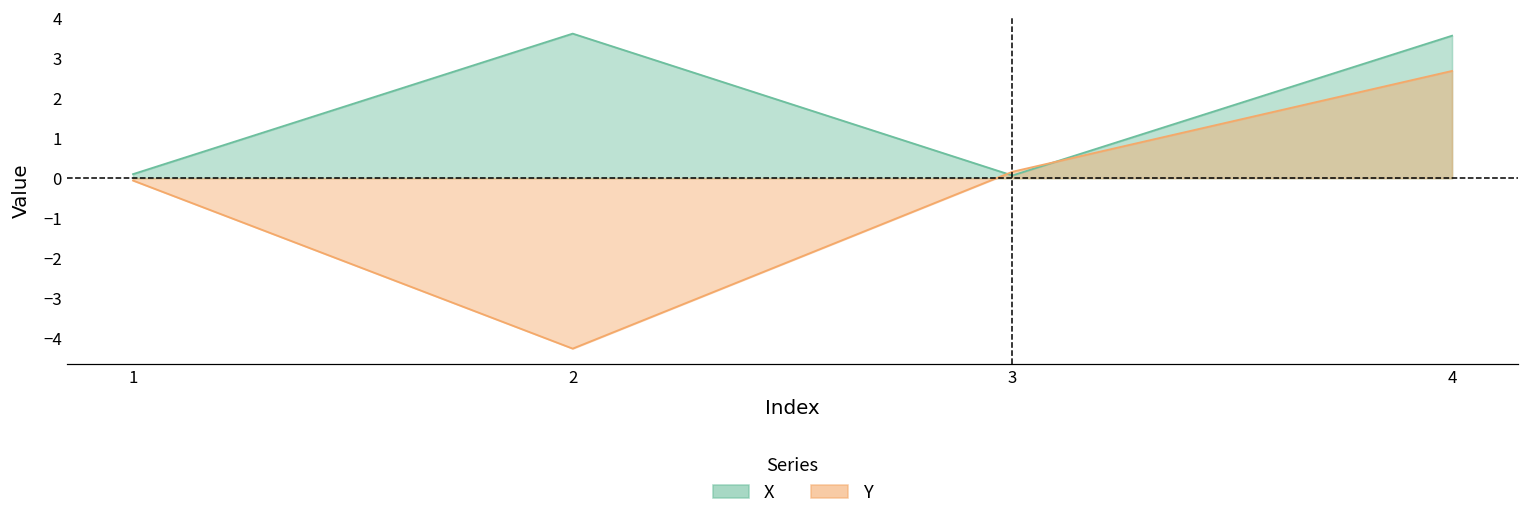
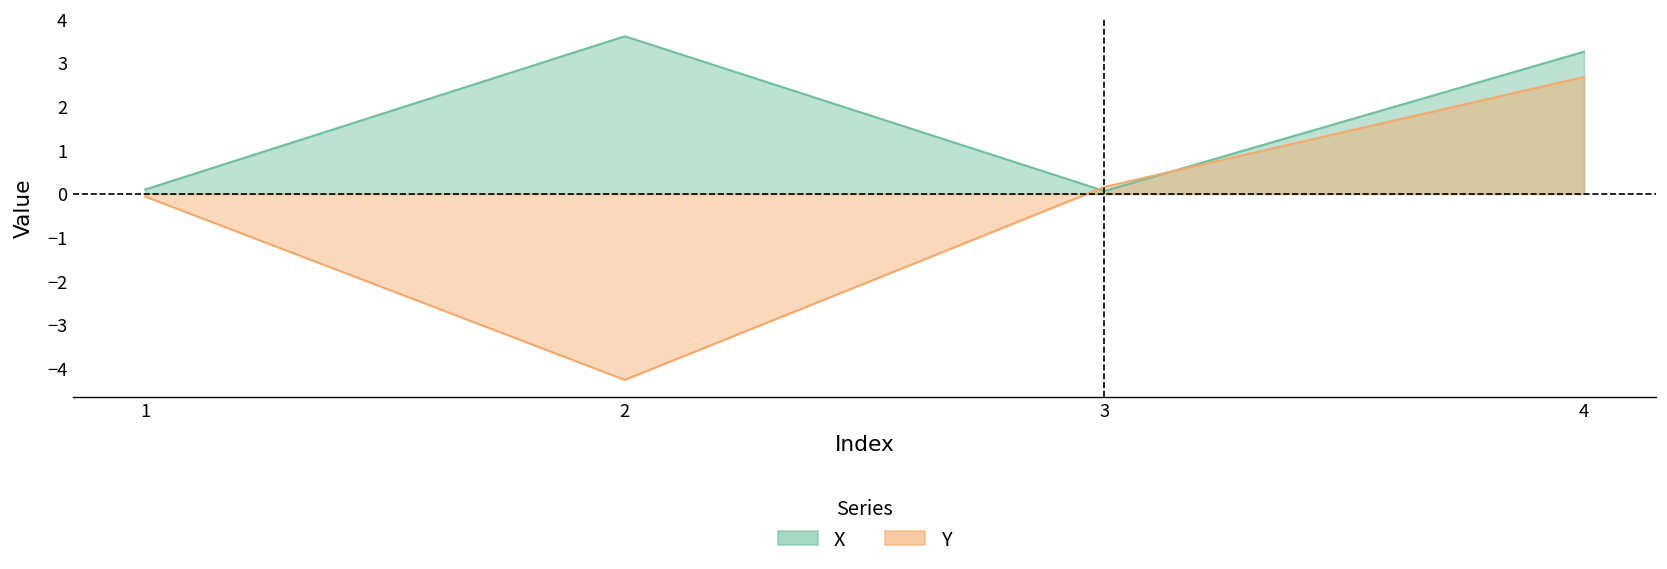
  {
    "X": {
      "1": 0.1,
      "2": 3.6,
      "3": 0.1,
-     "4": 3.6
+     "4": 3.3
    }
  }
